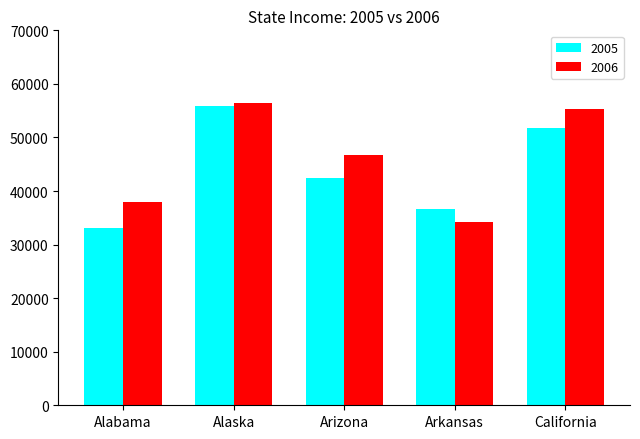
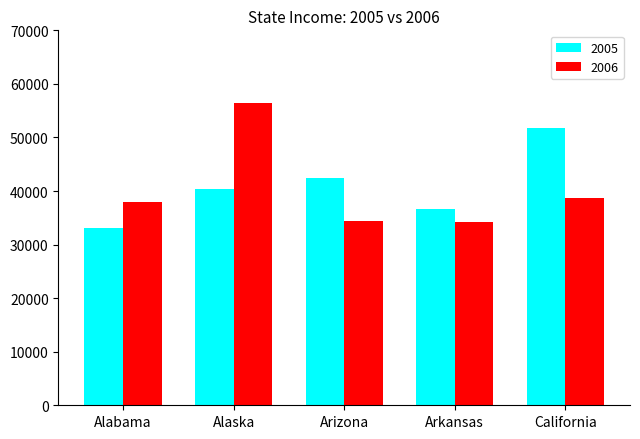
  {
    "2005": {
      "Alabama": 33000,
-     "Alaska": 56000,
+     "Alaska": 40000,
      "Arizona": 42000,
      "Arkansas": 37000,
      "California": 52000
    },
    "2006": {
      "Alabama": 38000,
      "Alaska": 56000,
-     "Arizona": 47000,
+     "Arizona": 34000,
      "Arkansas": 34000,
-     "California": 55000
+     "California": 39000
    }
  }
